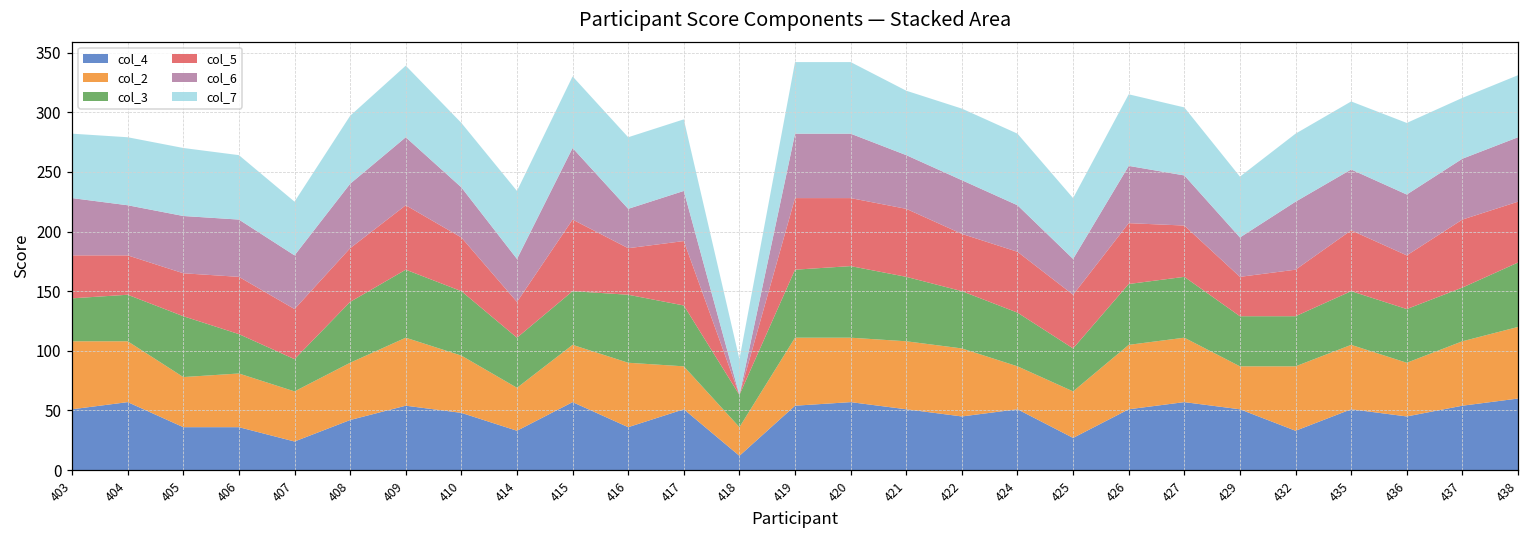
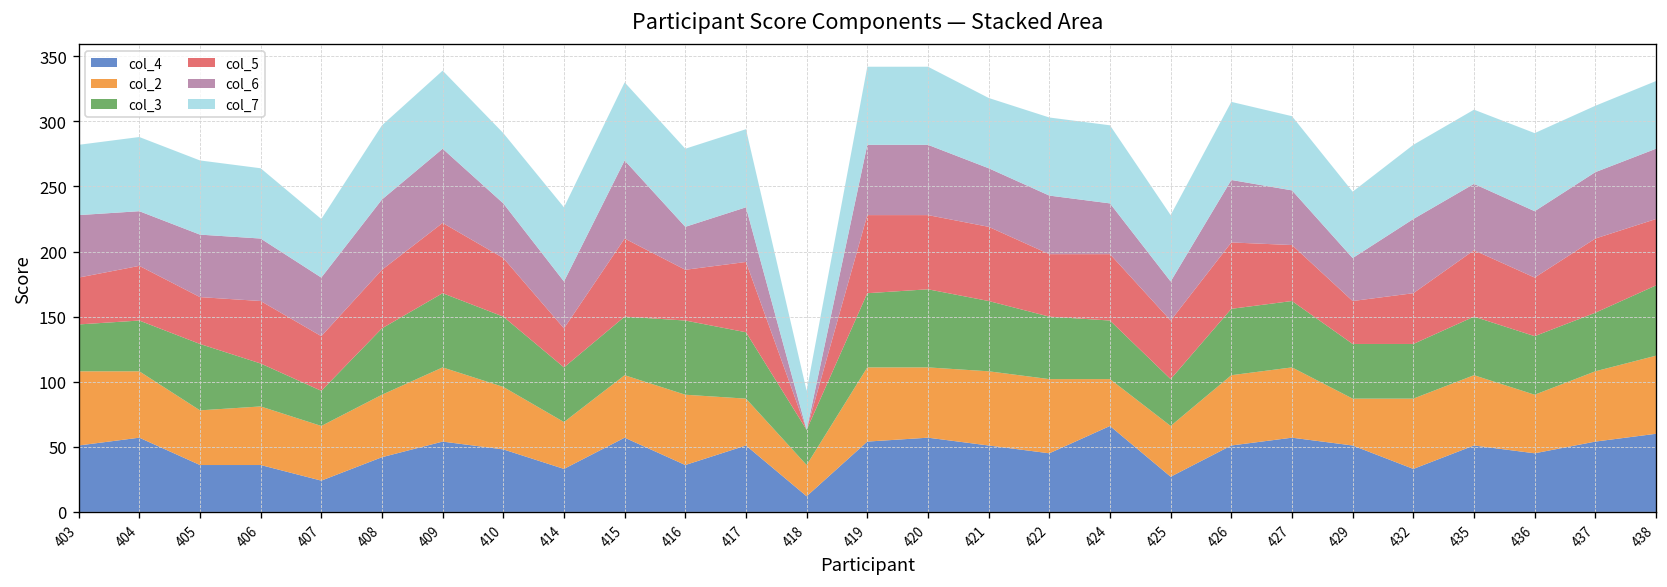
  {
    "col_4": {
      "403": 51,
      "404": 57,
      "405": 36,
      "406": 36,
      "407": 24,
      "408": 42,
      "409": 54,
      "410": 48,
      "414": 33,
      "415": 57,
      "416": 36,
      "417": 51,
      "418": 12,
      "419": 54,
      "420": 57,
      "421": 51,
      "422": 45,
-     "424": 51,
+     "424": 66,
      "425": 27,
      "426": 51,
      "427": 57,
      "429": 51,
      "432": 33,
      "435": 51,
      "436": 45,
      "437": 54,
      "438": 60
    },
    "col_2": {
      "403": 57,
      "404": 51,
      "405": 42,
      "406": 45,
      "407": 42,
      "408": 48,
      "409": 57,
      "410": 48,
      "414": 36,
      "415": 48,
      "416": 54,
      "417": 36,
      "418": 24,
      "419": 57,
      "420": 54,
      "421": 57,
      "422": 57,
      "424": 36,
      "425": 39,
      "426": 54,
      "427": 54,
      "429": 36,
      "432": 54,
      "435": 54,
      "436": 45,
      "437": 54,
      "438": 60
    },
    "col_3": {
      "403": 36,
      "404": 39,
      "405": 51,
      "406": 33,
      "407": 27,
      "408": 51,
      "409": 57,
      "410": 54,
      "414": 42,
      "415": 45,
      "416": 57,
      "417": 51,
      "419": 57,
      "420": 60,
      "421": 54,
      "422": 48,
      "424": 45,
      "425": 36,
      "426": 51,
      "427": 51,
      "429": 42,
      "432": 42,
      "435": 45,
      "436": 45,
      "437": 45,
      "438": 54
    },
    "col_5": {
      "403": 36,
-     "404": 33,
+     "404": 42,
      "405": 36,
      "406": 48,
      "407": 42,
      "408": 45,
      "409": 54,
      "410": 45,
      "414": 30,
      "415": 60,
      "416": 39,
      "417": 54,
      "419": 60,
      "420": 57,
      "421": 57,
      "422": 48,
      "424": 51,
      "425": 45,
      "426": 51,
      "427": 43,
      "429": 33,
      "432": 39,
      "435": 51,
      "436": 45,
      "437": 57,
      "438": 51
    },
    "col_6": {
      "403": 48,
      "404": 42,
      "405": 48,
      "406": 48,
      "407": 45,
      "408": 54,
      "409": 57,
      "410": 42,
      "414": 36,
      "415": 60,
      "416": 33,
      "417": 42,
      "419": 54,
      "420": 54,
      "421": 45,
      "422": 45,
      "424": 39,
      "425": 30,
      "426": 48,
      "427": 42,
      "429": 33,
      "432": 57,
      "435": 51,
      "436": 51,
      "437": 51,
      "438": 54
    },
    "col_7": {
      "403": 54,
      "404": 57,
      "405": 57,
      "406": 54,
      "407": 45,
      "408": 57,
      "409": 60,
      "410": 54,
      "414": 57,
      "415": 60,
      "416": 60,
      "417": 60,
      "418": 30,
      "419": 60,
      "420": 60,
      "421": 54,
      "422": 60,
      "424": 60,
      "425": 51,
      "426": 60,
      "427": 57,
      "429": 51,
      "432": 57,
      "435": 57,
      "436": 60,
      "437": 51,
      "438": 52
    }
  }
